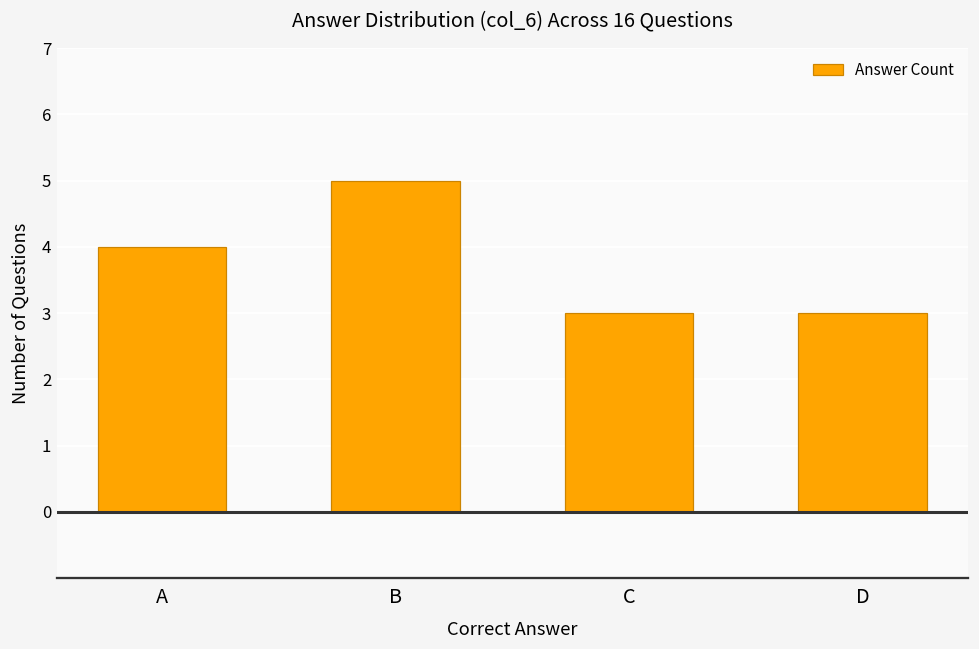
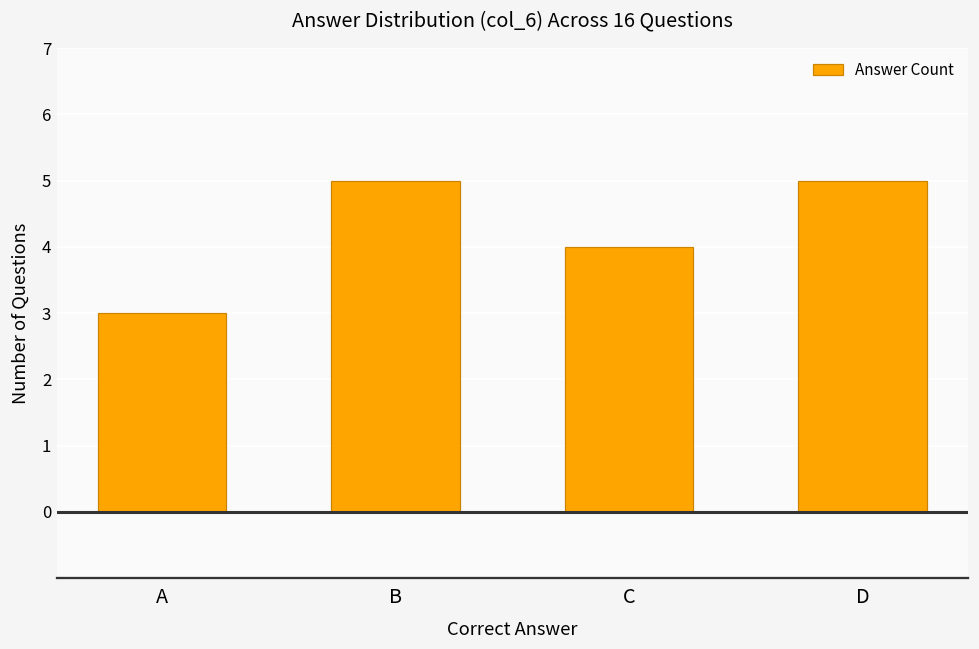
  {
-   "A": 4,
+   "A": 3,
    "B": 5,
-   "C": 3,
-   "D": 3
+   "C": 4,
+   "D": 5
  }
